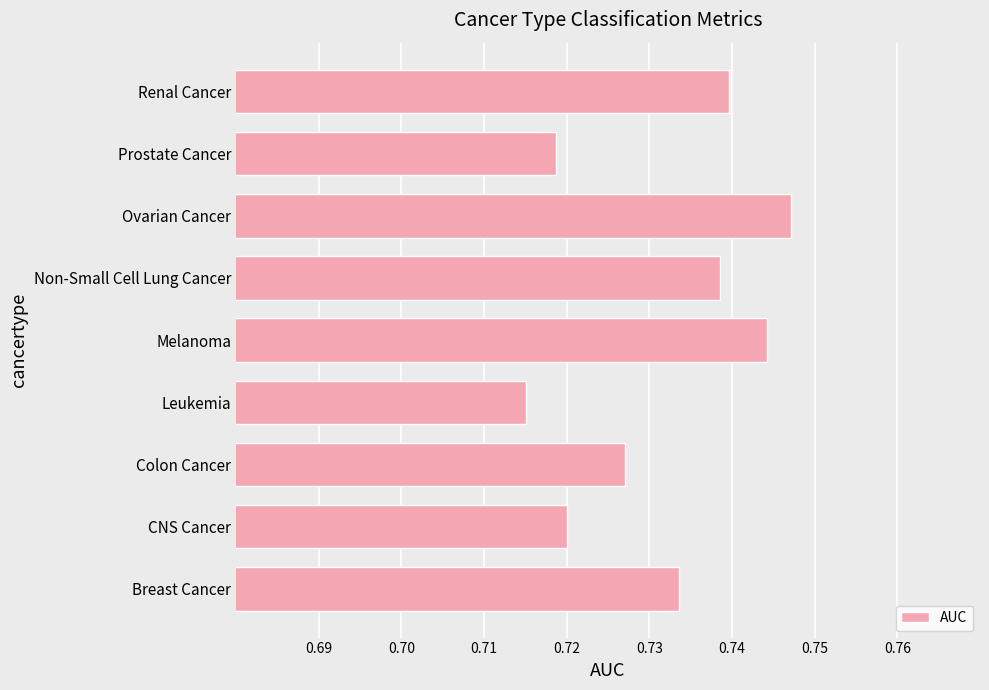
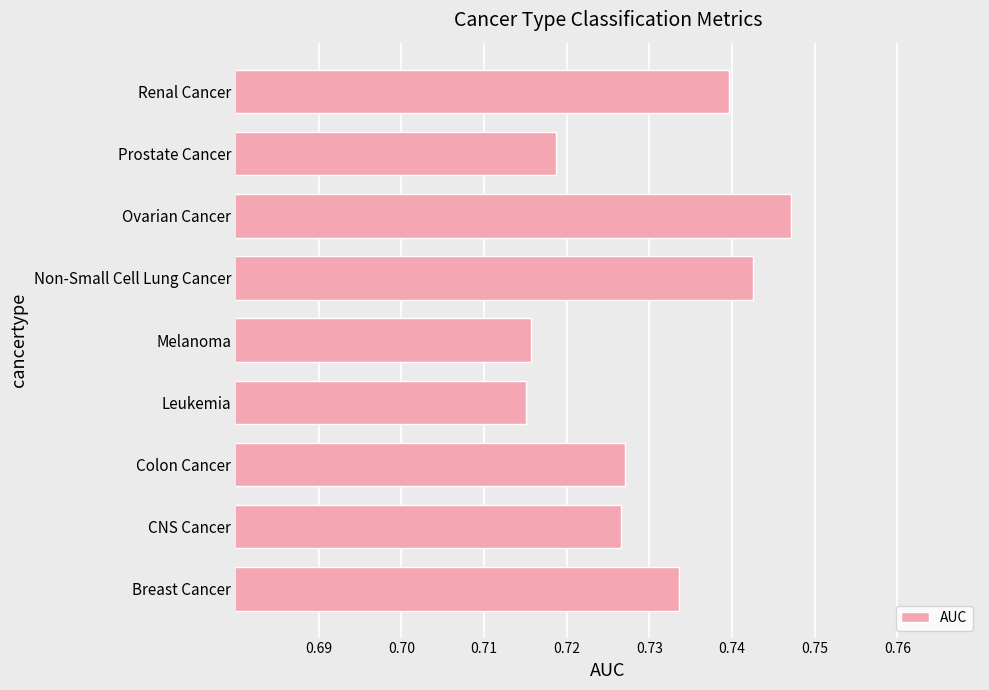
  {
    "Renal Cancer": 0.740,
    "Prostate Cancer": 0.719,
    "Ovarian Cancer": 0.747,
-   "Non-Small Cell Lung Cancer": 0.739,
-   "Melanoma": 0.744,
+   "Non-Small Cell Lung Cancer": 0.743,
+   "Melanoma": 0.716,
    "Leukemia": 0.715,
    "Colon Cancer": 0.727,
-   "CNS Cancer": 0.720,
+   "CNS Cancer": 0.727,
    "Breast Cancer": 0.734
  }
